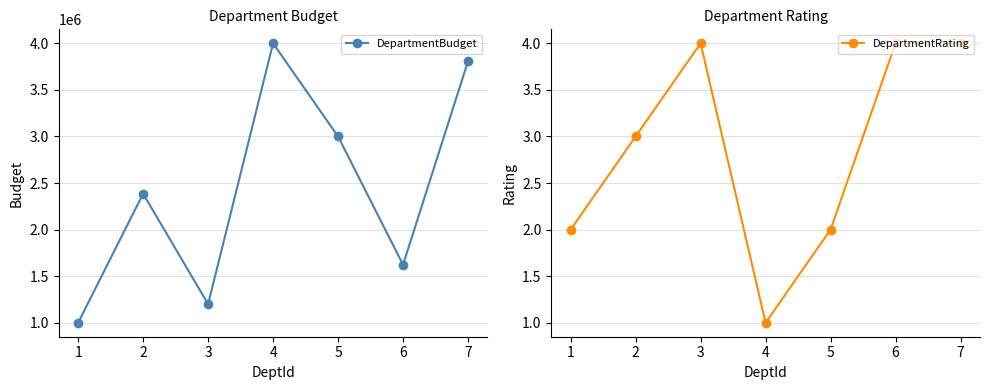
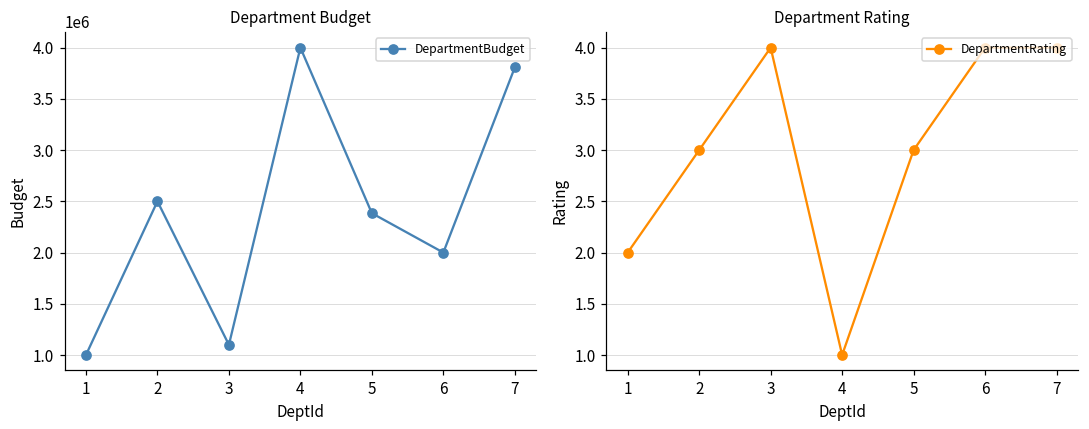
  {
    "Department Budget": {
      "1": 1000000,
-     "2": 2400000,
-     "3": 1200000,
+     "2": 2500000,
+     "3": 1100000,
      "4": 4000000,
-     "5": 3000000,
-     "6": 1600000,
+     "5": 2400000,
+     "6": 2000000,
      "7": 3800000
    },
    "Department Rating": {
      "1": 2,
      "2": 3,
      "3": 4,
      "4": 1,
-     "5": 2
+     "5": 3
    }
  }
